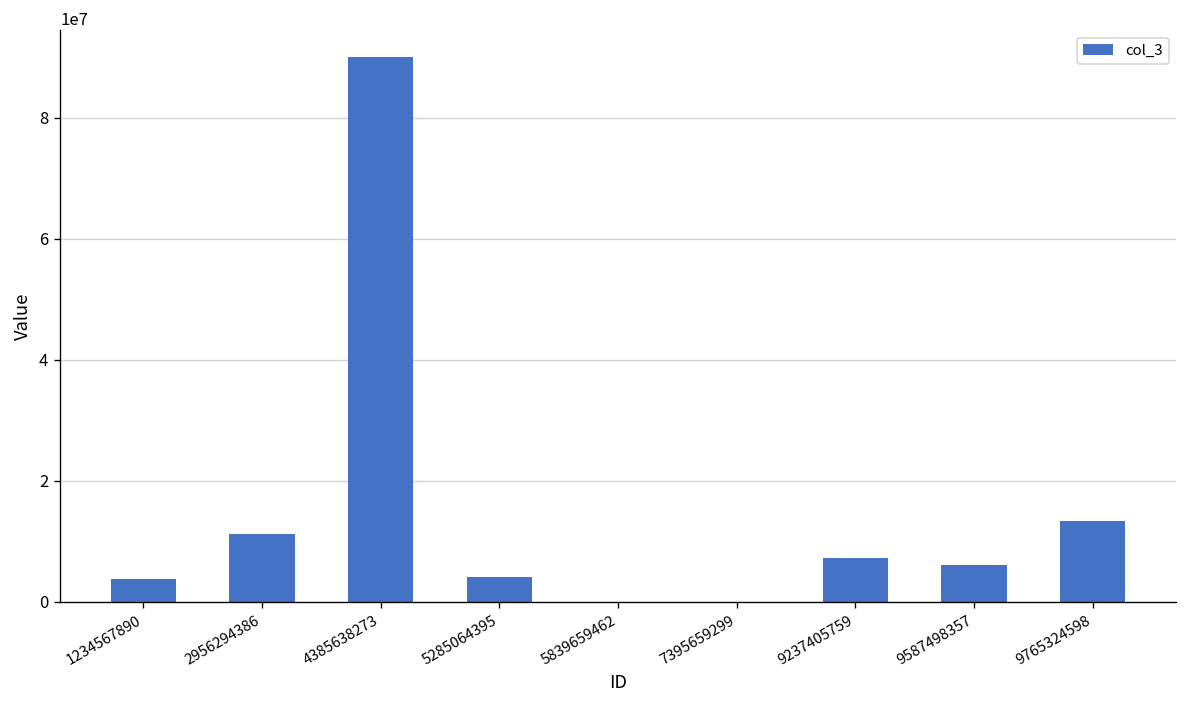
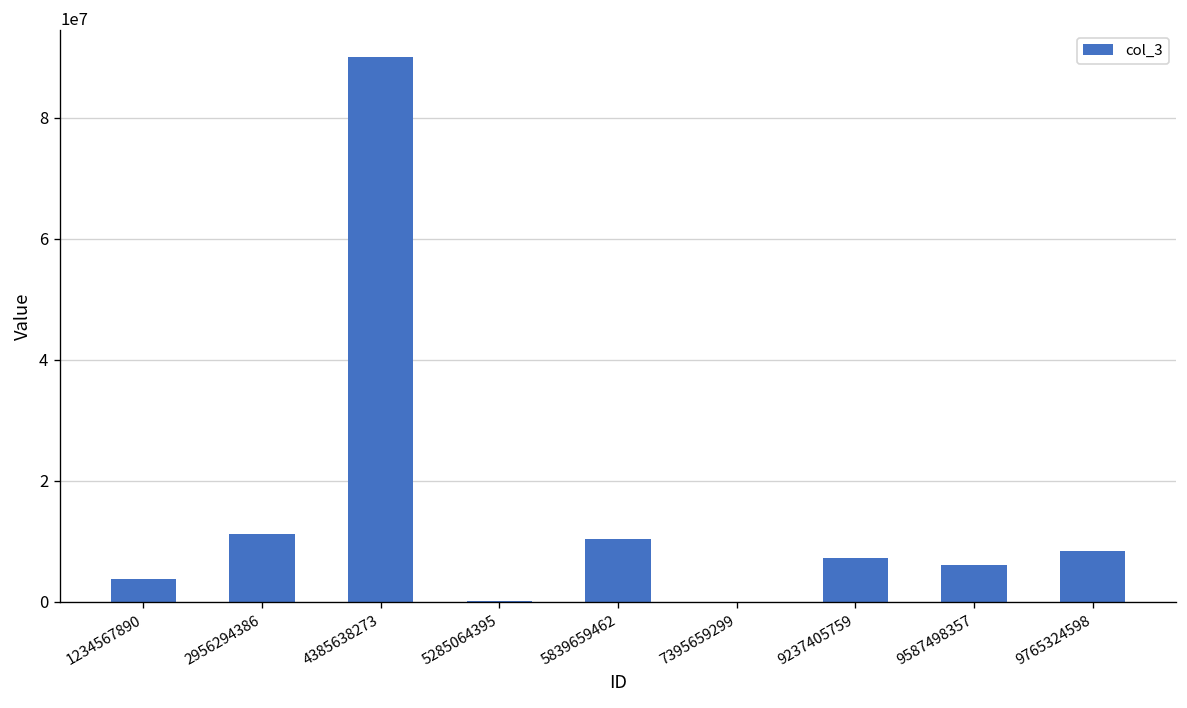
  {
    "1234567890": 4000000,
    "2956294386": 11000000,
    "4385638273": 90000000,
-   "5285064395": 4000000,
-   "5839659462": 0,
+   "5285064395": 0,
+   "5839659462": 10000000,
    "9237405759": 7000000,
    "9587498357": 6000000,
-   "9765324598": 13000000
+   "9765324598": 8000000
  }
